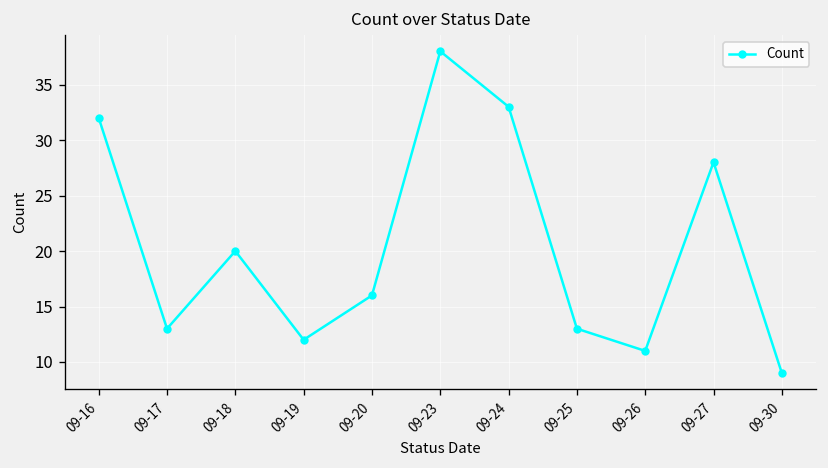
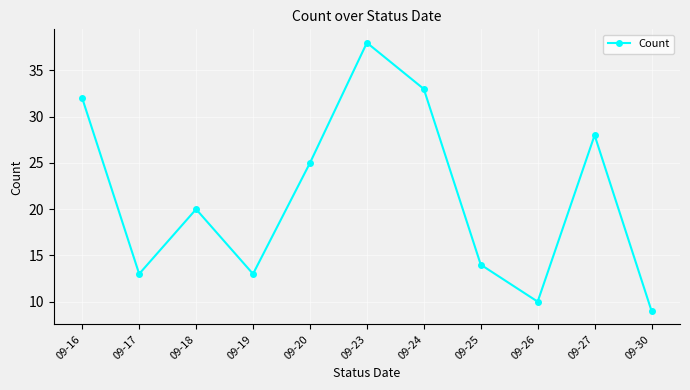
  {
    "09-16": 32,
    "09-17": 13,
    "09-18": 20,
-   "09-19": 12,
-   "09-20": 16,
+   "09-19": 13,
+   "09-20": 25,
    "09-23": 38,
    "09-24": 33,
-   "09-25": 13,
-   "09-26": 11,
+   "09-25": 14,
+   "09-26": 10,
    "09-27": 28,
    "09-30": 9
  }
